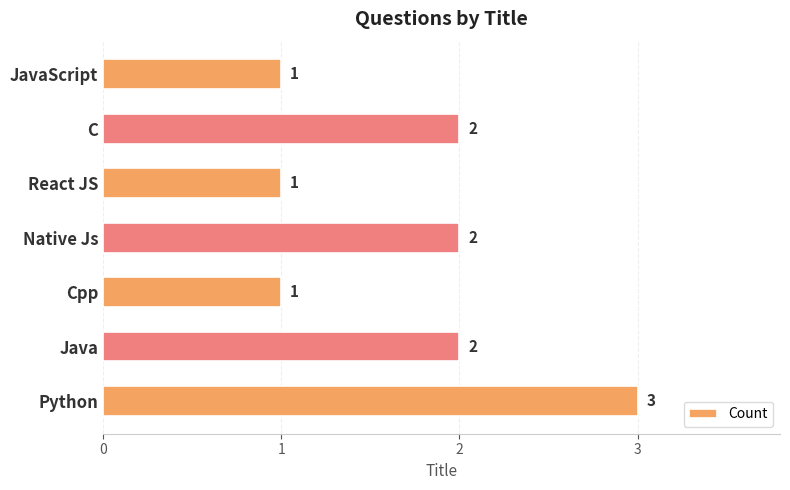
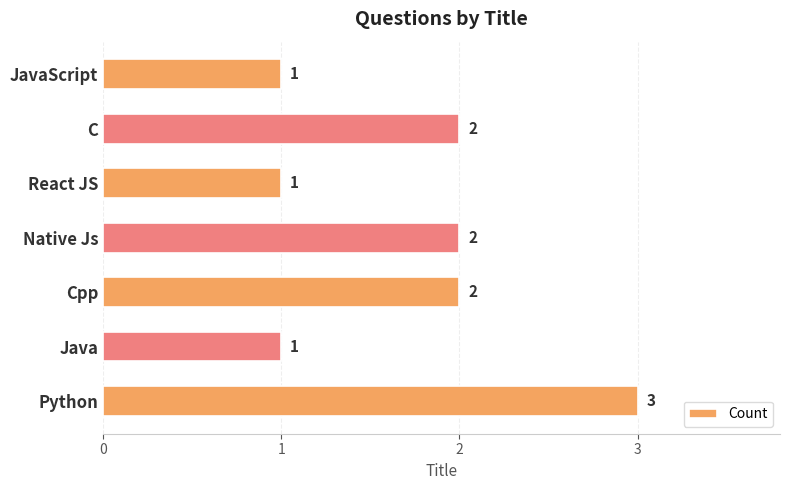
  {
    "JavaScript": 1,
    "C": 2,
    "React JS": 1,
    "Native Js": 2,
-   "Cpp": 1,
-   "Java": 2,
+   "Cpp": 2,
+   "Java": 1,
    "Python": 3
  }
